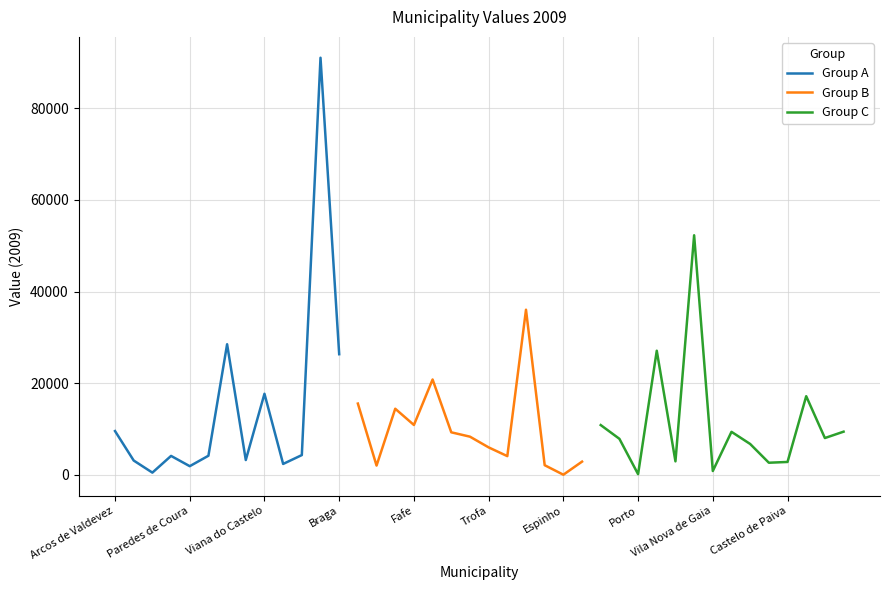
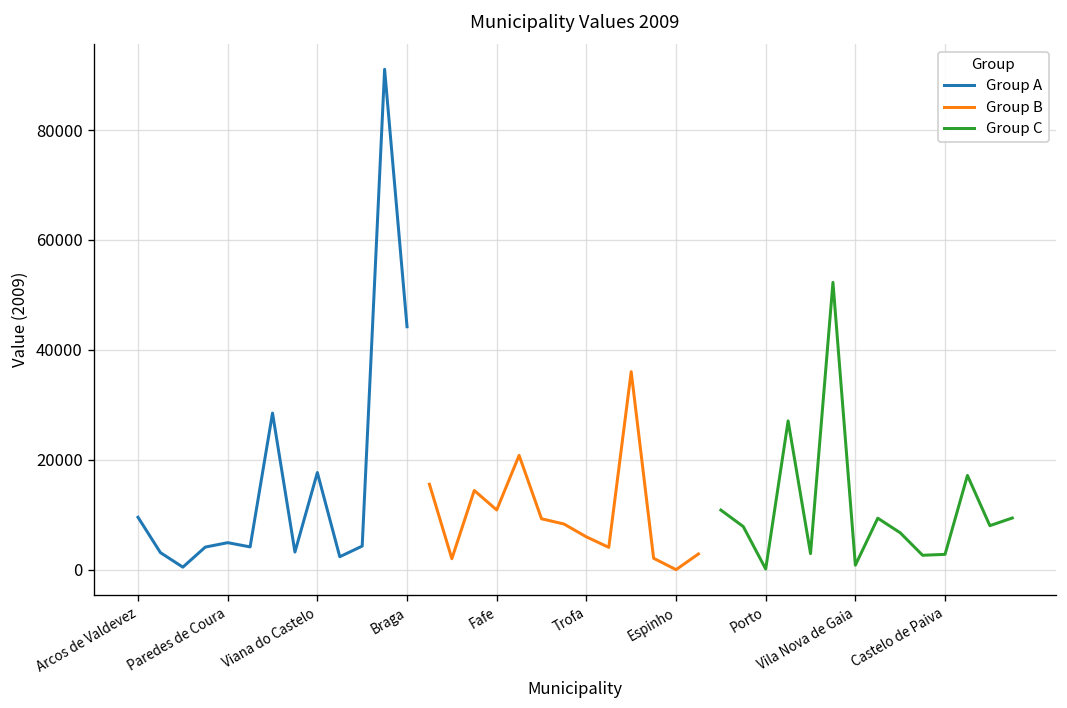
  {
    "Group A": {
      "Arcos de Valdevez": 10000,
-     "Paredes de Coura": 2000,
+     "Paredes de Coura": 5000,
      "Viana do Castelo": 18000,
-     "Braga": 26000
+     "Braga": 44000
    },
    "Group B": {
      "Fafe": 11000,
      "Trofa": 6000,
      "Espinho": 0
    },
    "Group C": {
      "Porto": 0,
      "Vila Nova de Gaia": 1000,
      "Castelo de Paiva": 3000
    }
  }
